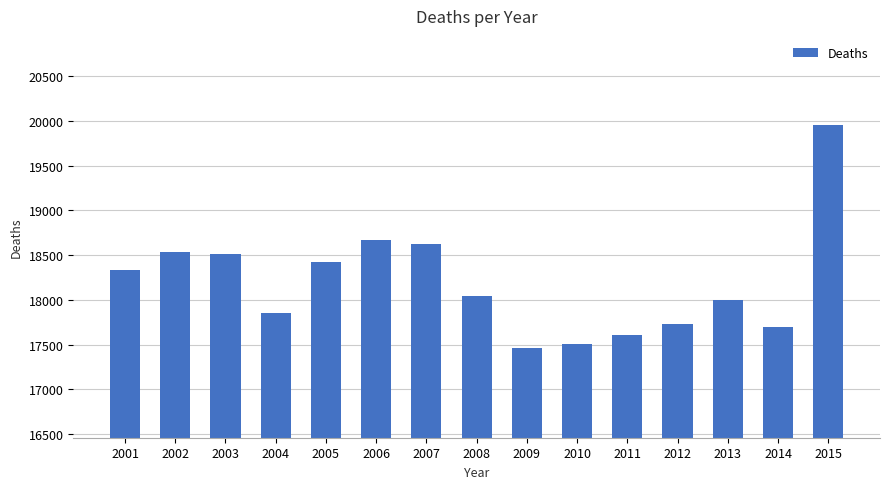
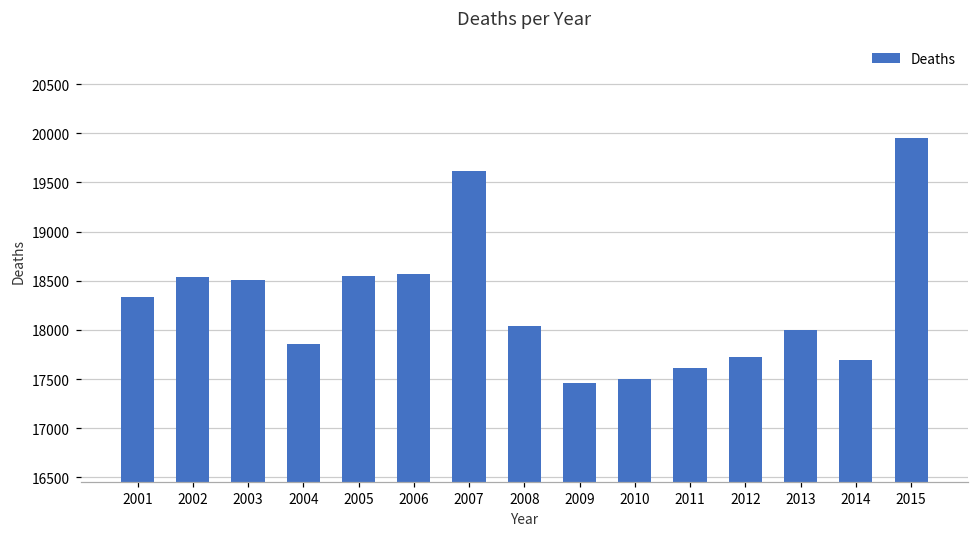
  {
    "2001": 18300,
    "2002": 18500,
    "2003": 18500,
    "2004": 17900,
-   "2005": 18400,
-   "2006": 18700,
-   "2007": 18600,
+   "2005": 18500,
+   "2006": 18600,
+   "2007": 19600,
    "2008": 18000,
    "2009": 17500,
    "2010": 17500,
    "2011": 17600,
    "2012": 17700,
    "2013": 18000,
    "2014": 17700,
    "2015": 20000
  }
